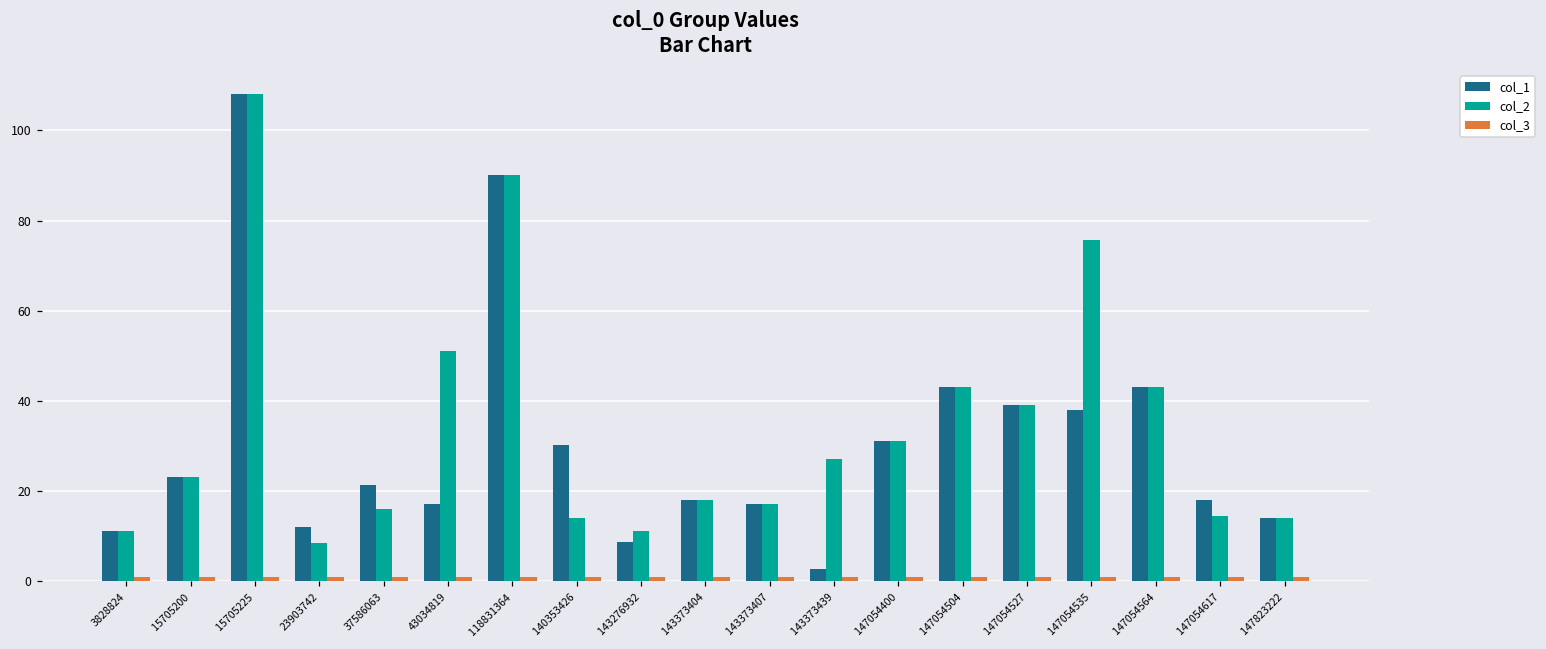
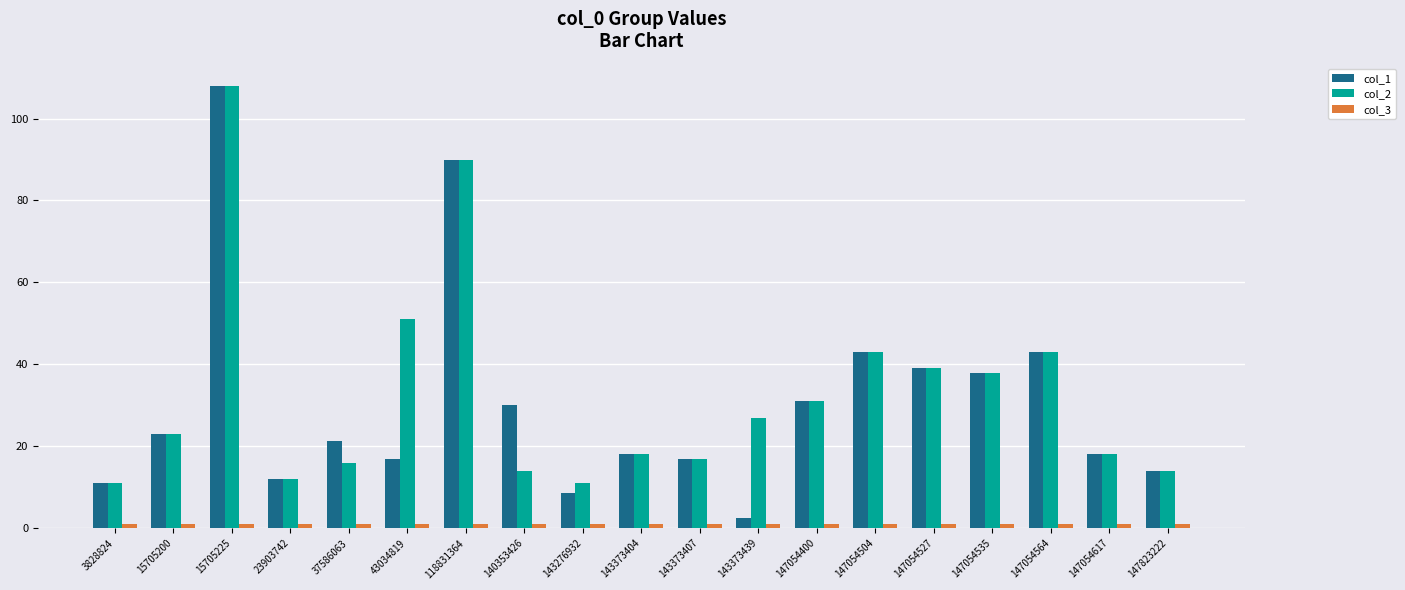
  {
    "col_1": {
      "3828824": 11,
      "15705200": 23,
      "15705225": 108,
      "23903742": 12,
      "37586063": 21,
      "43034819": 17,
      "118831364": 90,
      "140353426": 30,
      "143276932": 9,
      "143373404": 18,
      "143373407": 17,
      "143373439": 3,
      "147054400": 31,
      "147054504": 43,
      "147054527": 39,
      "147054535": 38,
      "147054564": 43,
      "147054617": 18,
      "147823222": 14
    },
    "col_2": {
      "3828824": 11,
      "15705200": 23,
      "15705225": 108,
-     "23903742": 8,
+     "23903742": 12,
      "37586063": 16,
      "43034819": 51,
      "118831364": 90,
      "140353426": 14,
      "143276932": 11,
      "143373404": 18,
      "143373407": 17,
      "143373439": 27,
      "147054400": 31,
      "147054504": 43,
      "147054527": 39,
-     "147054535": 76,
+     "147054535": 38,
      "147054564": 43,
-     "147054617": 14,
+     "147054617": 18,
      "147823222": 14
    },
    "col_3": {
      "3828824": 1,
      "15705200": 1,
      "15705225": 1,
      "23903742": 1,
      "37586063": 1,
      "43034819": 1,
      "118831364": 1,
      "140353426": 1,
      "143276932": 1,
      "143373404": 1,
      "143373407": 1,
      "143373439": 1,
      "147054400": 1,
      "147054504": 1,
      "147054527": 1,
      "147054535": 1,
      "147054564": 1,
      "147054617": 1,
      "147823222": 1
    }
  }
